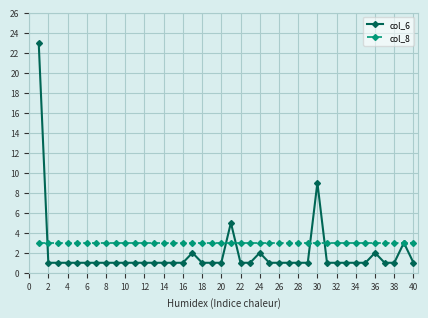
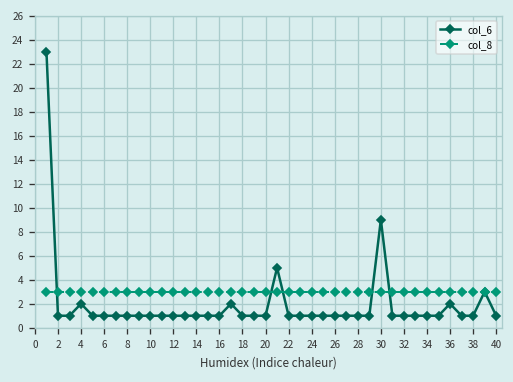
  {
    "col_6": {
      "2": 1,
-     "4": 1,
+     "4": 2,
      "6": 1,
      "8": 1,
      "10": 1,
      "12": 1,
      "14": 1,
      "16": 1,
      "18": 1,
      "20": 1,
      "22": 1,
-     "24": 2,
+     "24": 1,
      "26": 1,
      "28": 1,
      "30": 9,
      "32": 1,
      "34": 1,
      "36": 2,
      "38": 1,
      "40": 1
    },
    "col_8": {
      "2": 3,
      "4": 3,
      "6": 3,
      "8": 3,
      "10": 3,
      "12": 3,
      "14": 3,
      "16": 3,
      "18": 3,
      "20": 3,
      "22": 3,
      "24": 3,
      "26": 3,
      "28": 3,
      "30": 3,
      "32": 3,
      "34": 3,
      "36": 3,
      "38": 3,
      "40": 3
    }
  }
